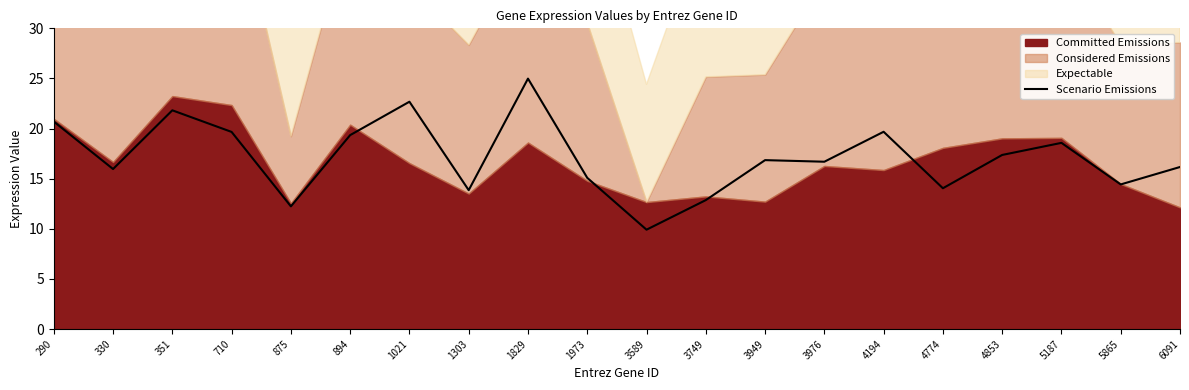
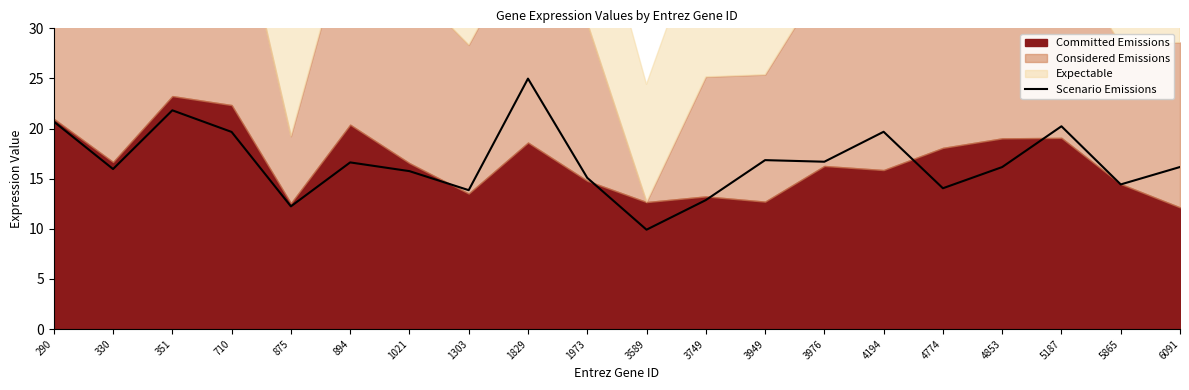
  {
    "Scenario Emissions": {
      "290": 20.7,
      "330": 16.0,
      "351": 21.8,
      "710": 19.7,
      "875": 12.2,
-     "894": 19.3,
-     "1021": 22.7,
+     "894": 16.6,
+     "1021": 15.8,
      "1303": 13.9,
      "1829": 25.0,
      "1973": 15.1,
      "3589": 9.9,
      "3749": 12.9,
      "3949": 16.9,
      "3976": 16.7,
      "4194": 19.7,
      "4774": 14.0,
-     "4853": 17.4,
-     "5187": 18.6,
+     "4853": 16.2,
+     "5187": 20.2,
      "6091": 16.2
    },
    "Committed Emissions": {
      "290": 21.0,
      "330": 16.7,
      "351": 23.2,
      "710": 22.3,
      "875": 12.5,
      "894": 20.4,
      "1021": 16.6,
      "1303": 13.5,
      "1829": 18.6,
      "1973": 14.8,
      "3749": 13.2,
      "3949": 12.7,
      "3976": 16.3,
      "4194": 15.9,
      "4774": 18.1,
      "4853": 19.0,
      "5187": 19.1,
      "6091": 12.1
    },
    "Considered Emissions": {
      "875": 6.7,
      "1303": 14.8,
      "3749": 11.9,
      "3949": 12.7,
      "6091": 16.4
    },
    "Expectable": {
      "3589": 11.7
    }
  }
